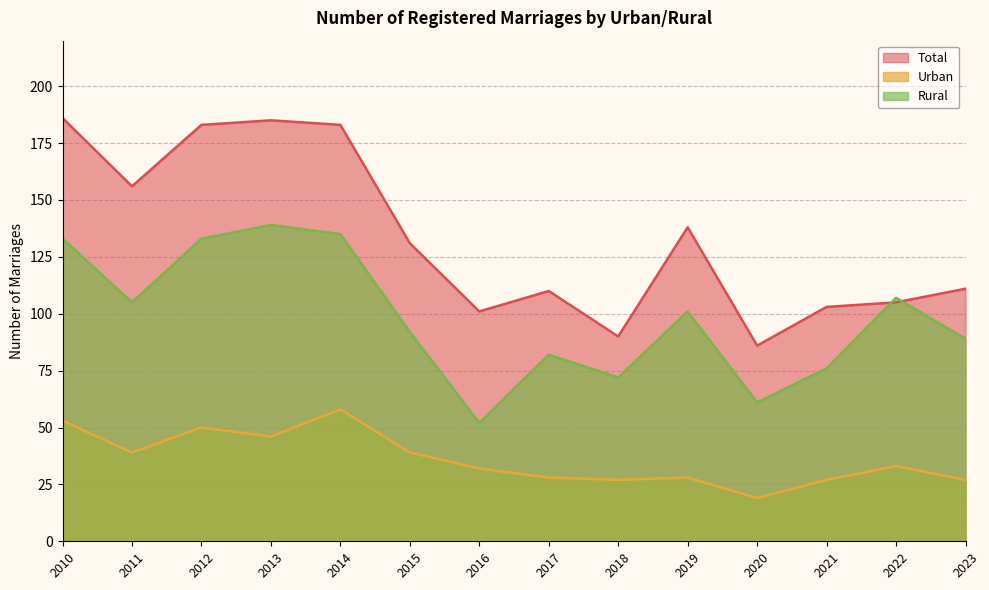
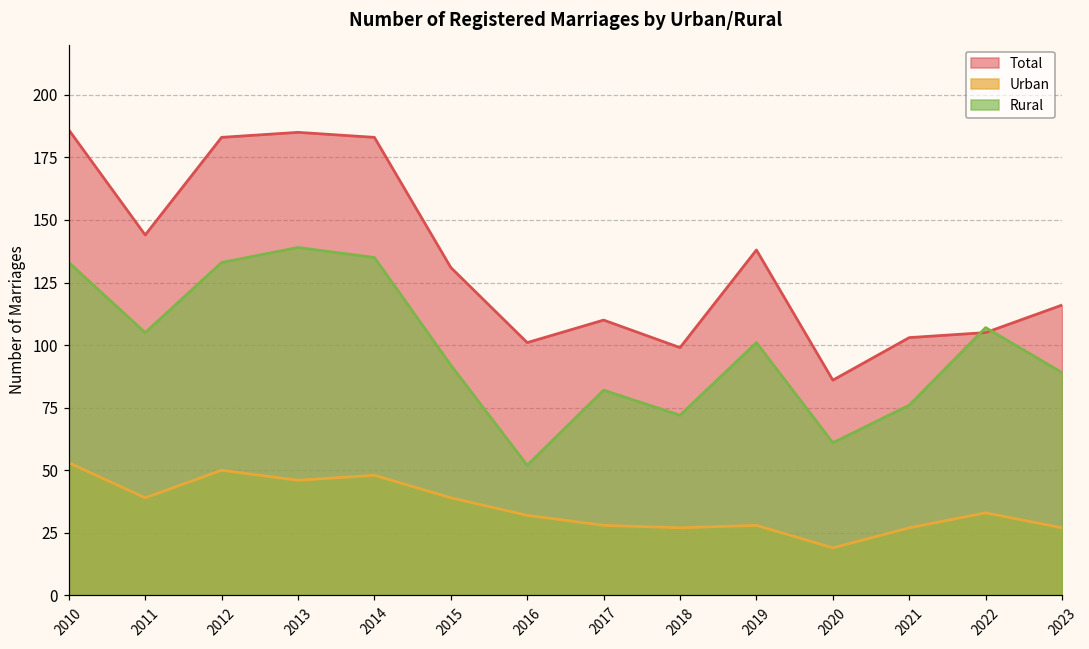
  {
    "Total": {
      "2010": 186,
-     "2011": 156,
+     "2011": 144,
      "2012": 183,
      "2013": 185,
      "2014": 183,
      "2015": 131,
      "2016": 101,
      "2017": 110,
-     "2018": 90,
+     "2018": 99,
      "2019": 138,
      "2020": 86,
      "2021": 103,
      "2022": 105,
-     "2023": 111
+     "2023": 116
    },
    "Urban": {
      "2010": 53,
      "2011": 39,
      "2012": 50,
      "2013": 46,
-     "2014": 58,
+     "2014": 48,
      "2015": 39,
      "2016": 32,
      "2017": 28,
      "2018": 27,
      "2019": 28,
      "2020": 19,
      "2021": 27,
      "2022": 33,
      "2023": 27
    },
    "Rural": {
      "2010": 133,
      "2011": 105,
      "2012": 133,
      "2013": 139,
      "2014": 135,
      "2015": 92,
      "2016": 52,
      "2017": 82,
      "2018": 72,
      "2019": 101,
      "2020": 61,
      "2021": 76,
      "2022": 107,
      "2023": 89
    }
  }
